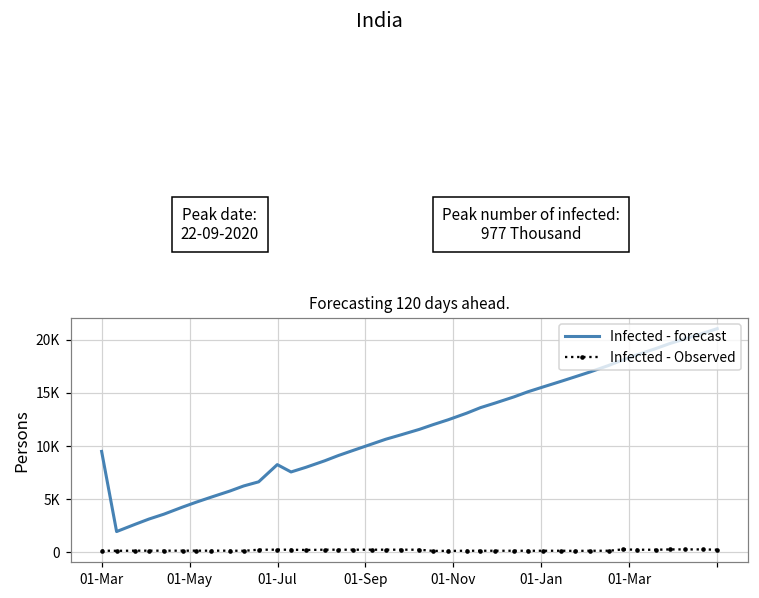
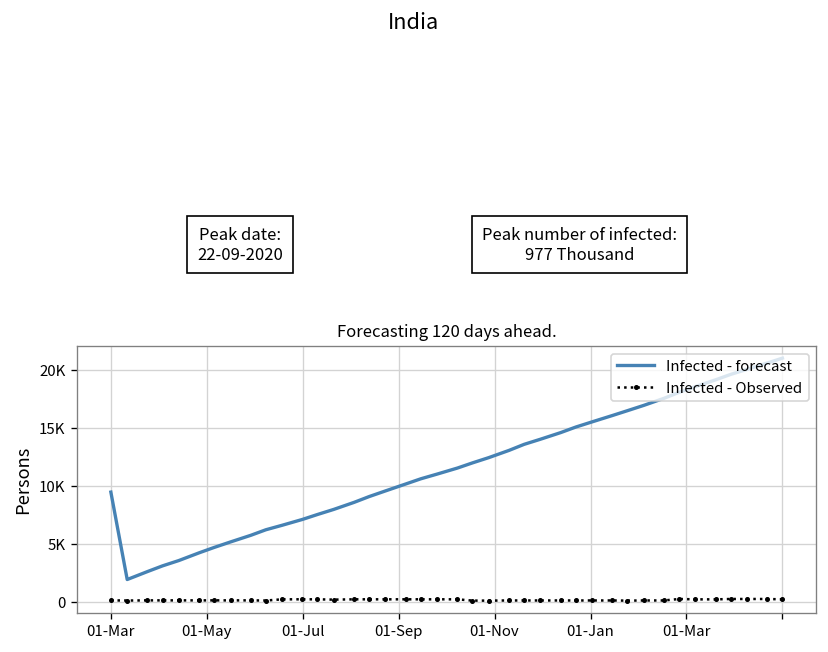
  {
    "Infected - forecast": {
      "01-Mar": 9000,
-     "01-Jul": 8000
+     "01-Jul": 7000
    },
    "Infected - Observed": {
      "01-Mar": 0,
      "01-Jul": 0
    }
  }
